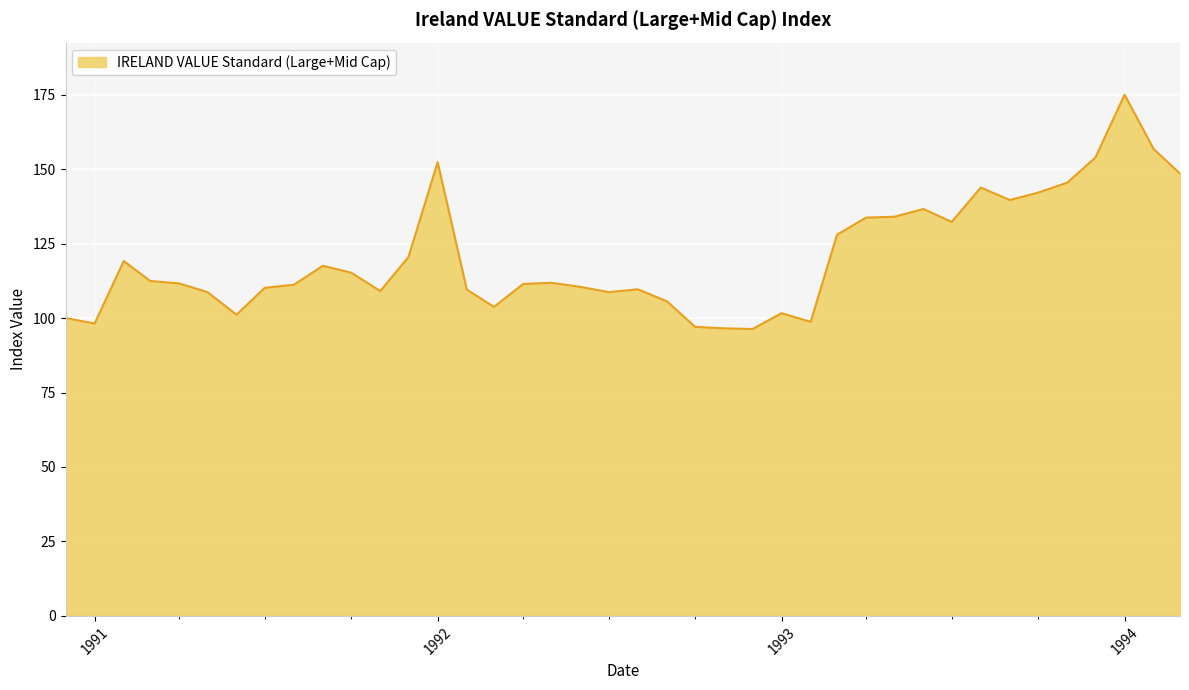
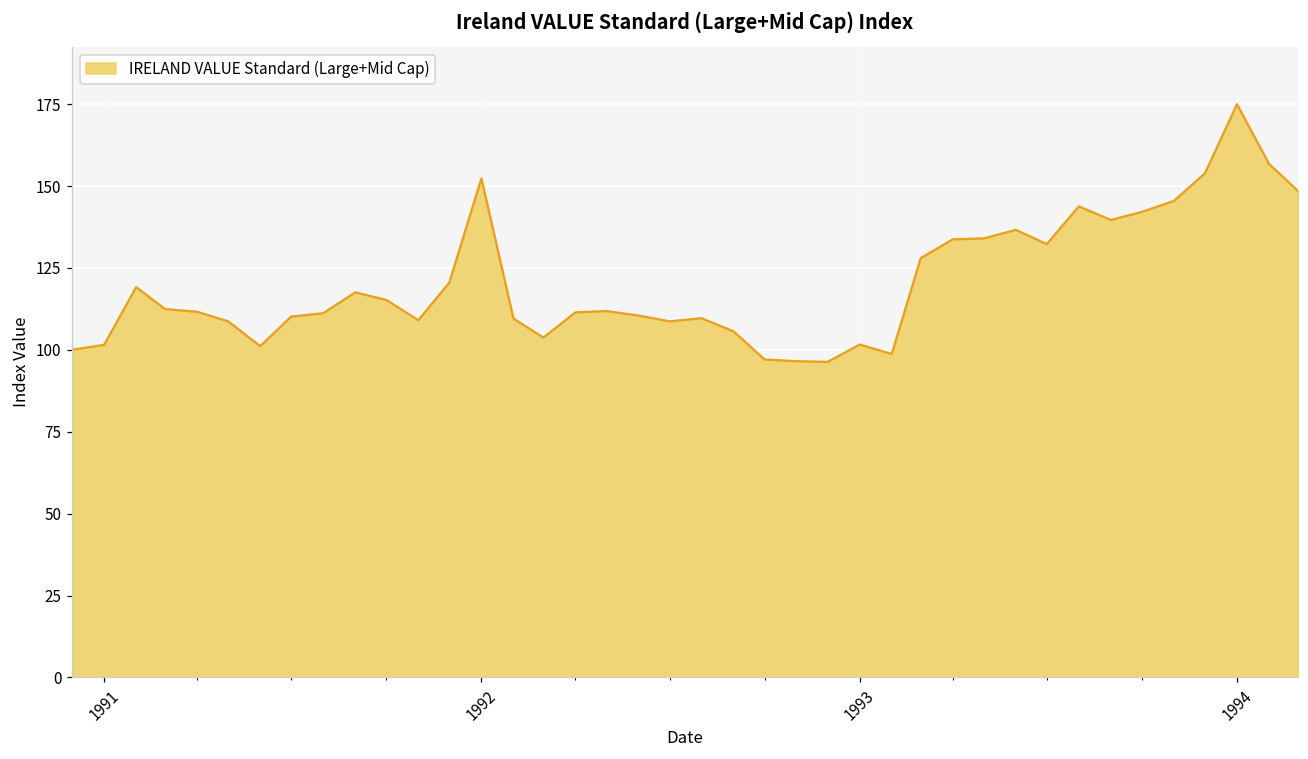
  {
-   "1991": 98,
+   "1991": 102,
    "1992": 152,
    "1993": 102,
    "1994": 175
  }
